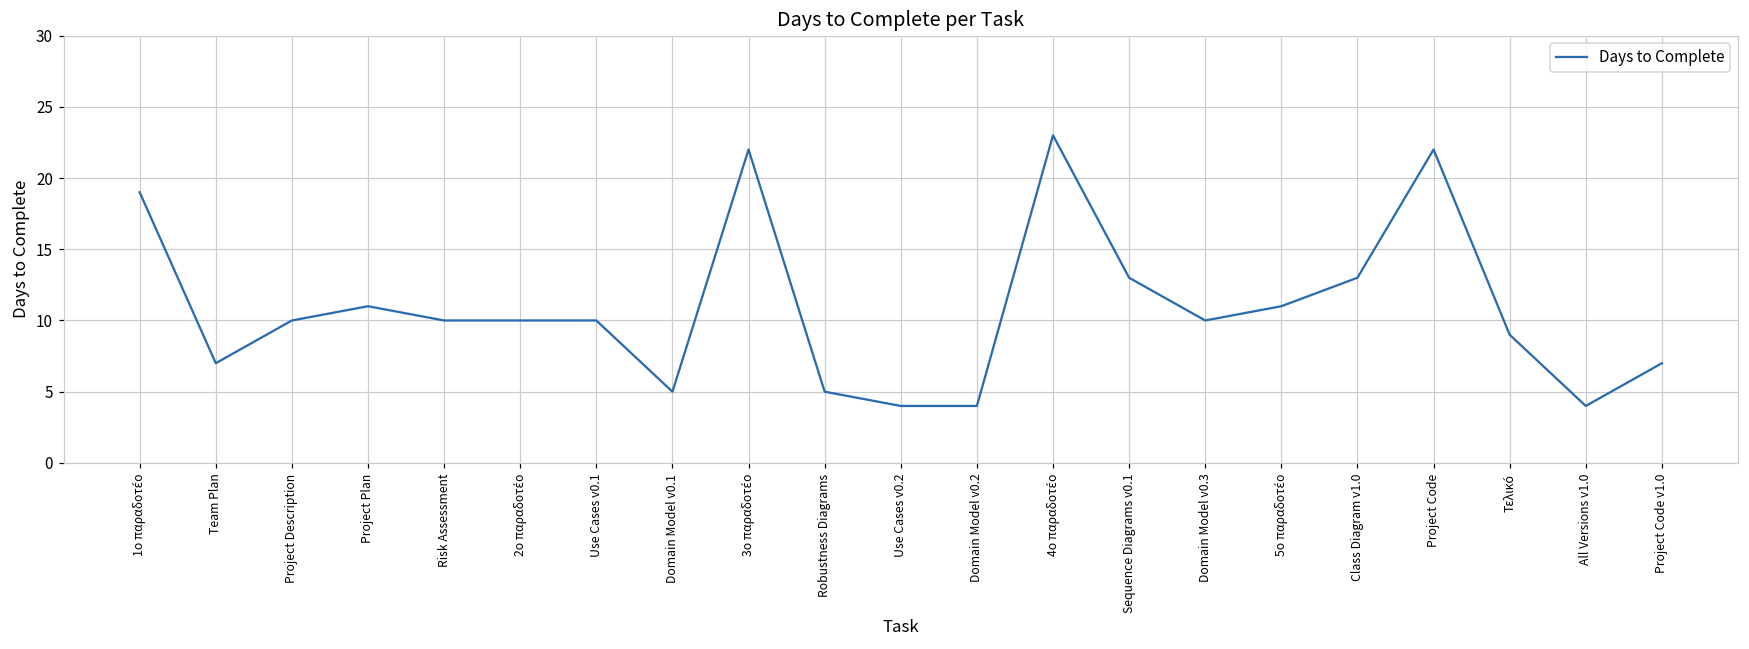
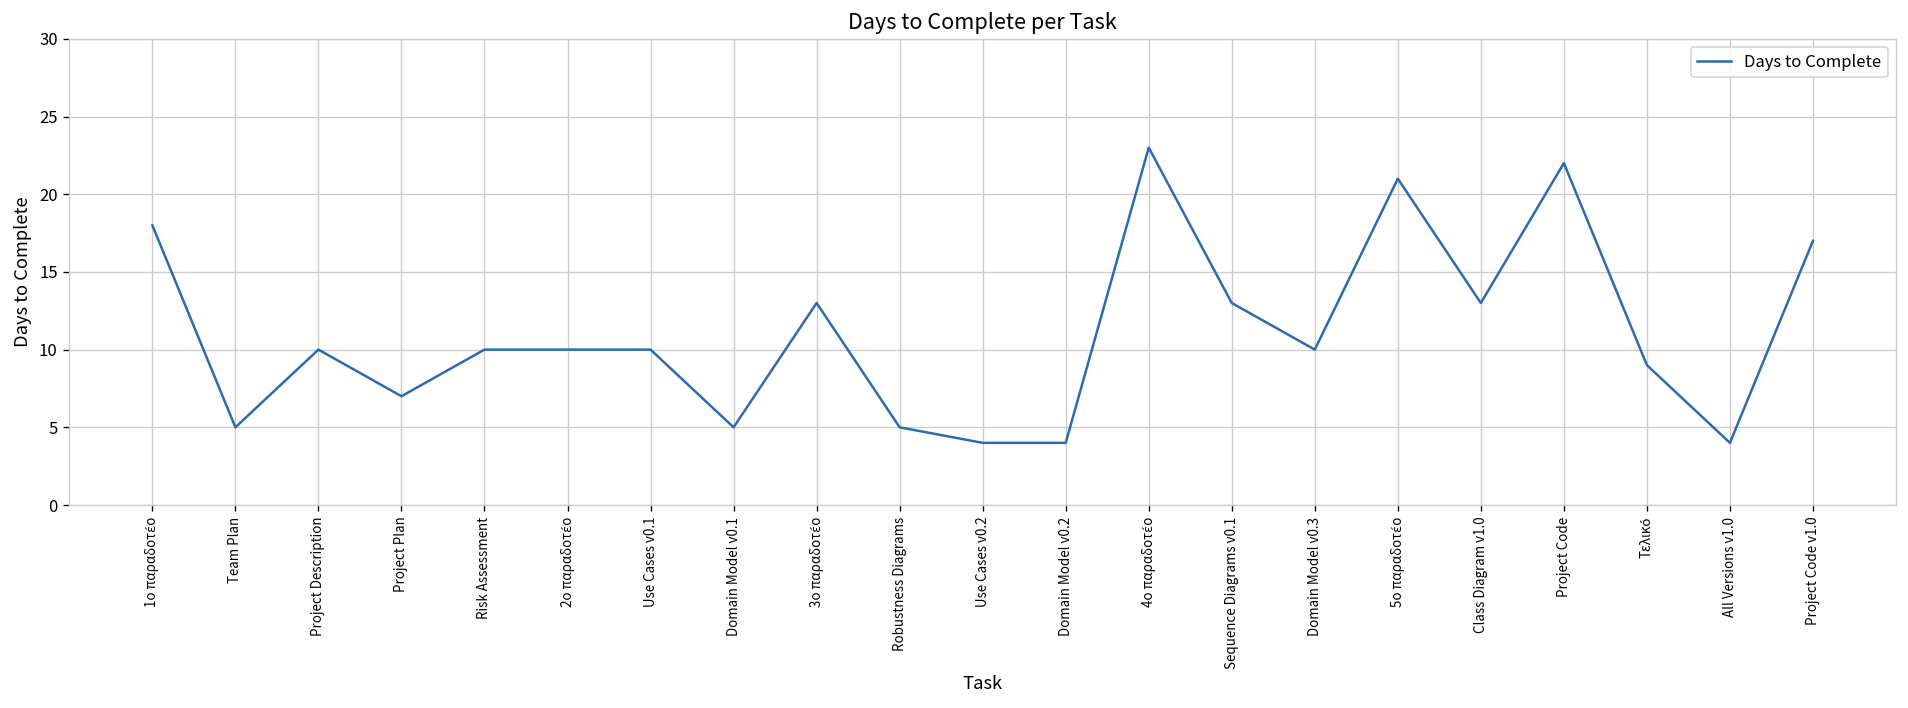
  {
-   "1o παραδοτέο": 19,
-   "Team Plan": 7,
+   "1o παραδοτέο": 18,
+   "Team Plan": 5,
    "Project Description": 10,
-   "Project Plan": 11,
+   "Project Plan": 7,
    "Risk Assessment": 10,
    "2o παραδοτέο": 10,
    "Use Cases v0.1": 10,
    "Domain Model v0.1": 5,
-   "3o παραδοτέο": 22,
+   "3o παραδοτέο": 13,
    "Robustness Diagrams": 5,
    "Use Cases v0.2": 4,
    "Domain Model v0.2": 4,
    "4o παραδοτέο": 23,
    "Sequence Diagrams v0.1": 13,
    "Domain Model v0.3": 10,
-   "5o παραδοτέο": 11,
+   "5o παραδοτέο": 21,
    "Class Diagram v1.0": 13,
    "Project Code": 22,
    "Τελικό": 9,
    "All Versions v1.0": 4,
-   "Project Code v1.0": 7
+   "Project Code v1.0": 17
  }
